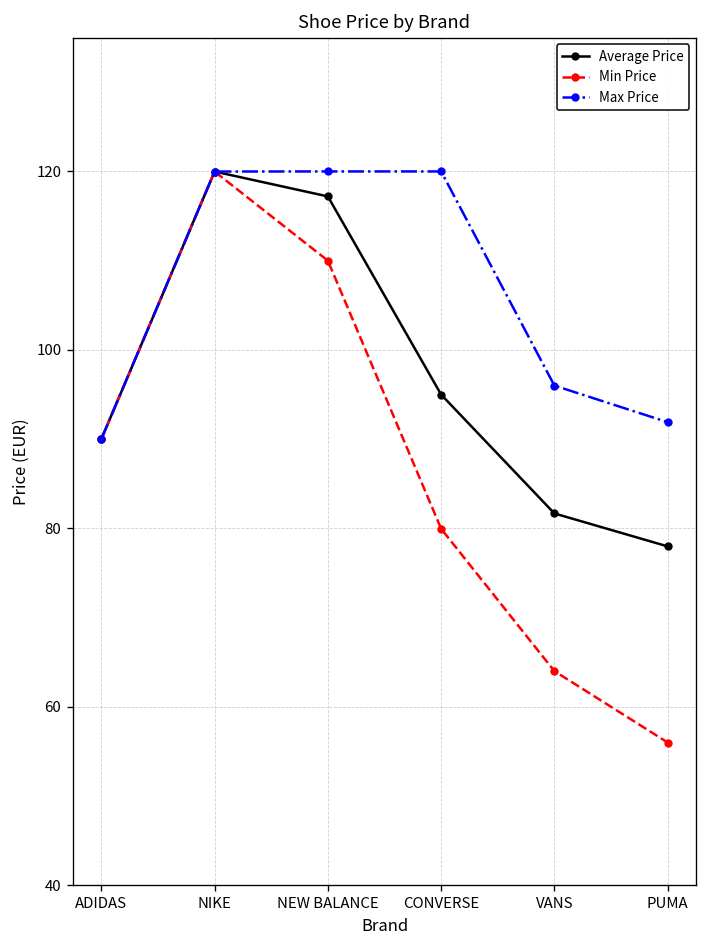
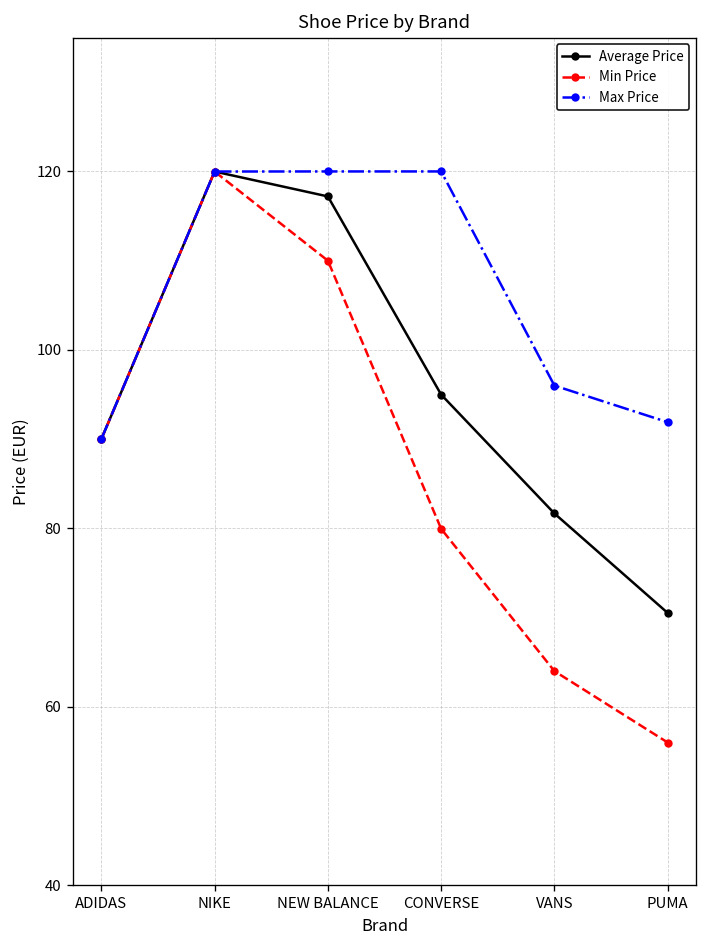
  {
    "Average Price": {
      "NEW BALANCE": 117,
      "CONVERSE": 95,
      "VANS": 82,
-     "PUMA": 78
+     "PUMA": 71
    },
    "Min Price": {
      "NEW BALANCE": 110,
      "CONVERSE": 80,
      "VANS": 64,
      "PUMA": 56
    },
    "Max Price": {
      "NEW BALANCE": 120,
      "CONVERSE": 120,
      "VANS": 96,
      "PUMA": 92
    }
  }
